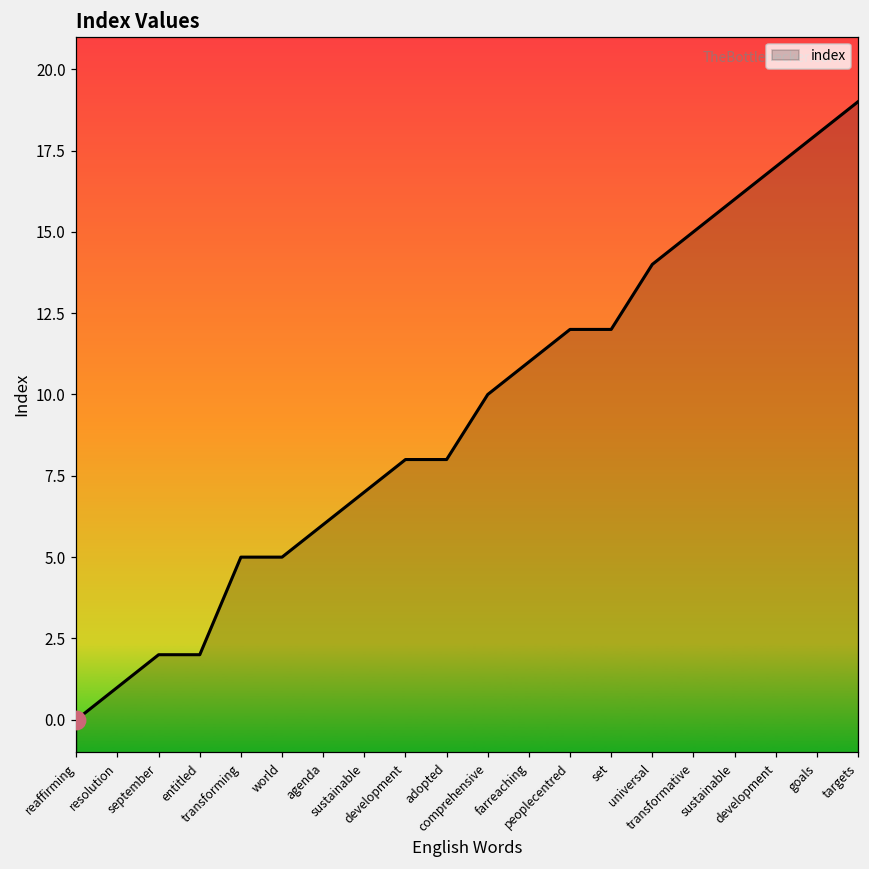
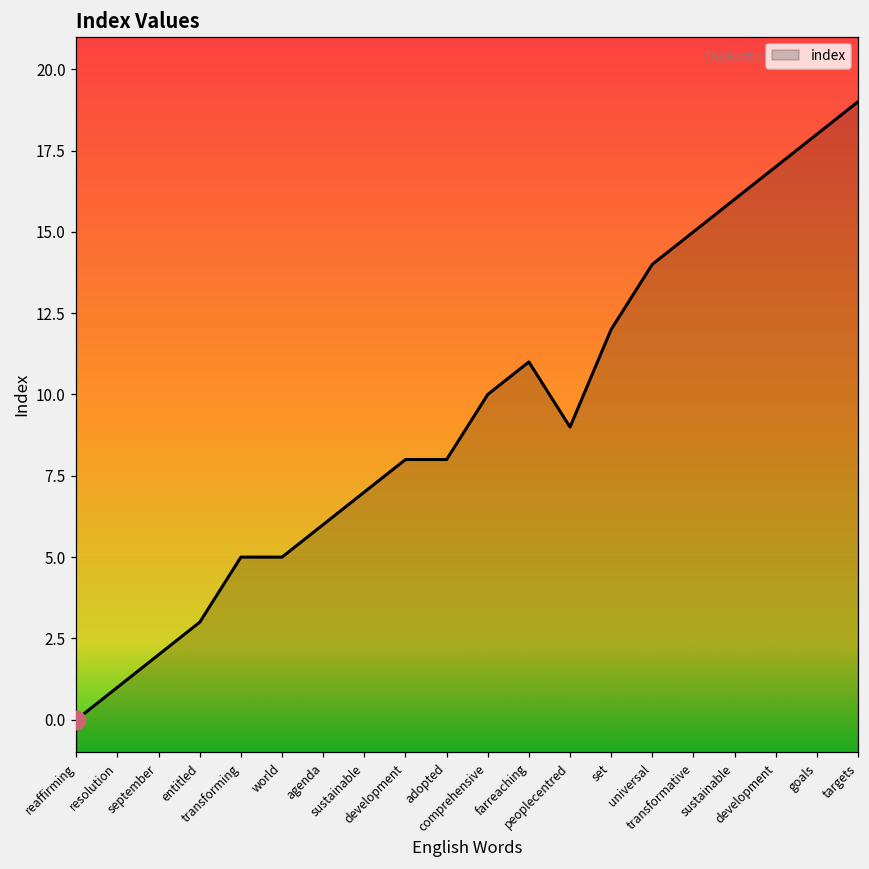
  {
    "index": {
      "resolution": 1,
      "september": 2,
-     "entitled": 2,
+     "entitled": 3,
      "transforming": 5,
      "world": 5,
      "agenda": 6,
      "adopted": 8,
      "comprehensive": 10,
      "farreaching": 11,
-     "peoplecentred": 12,
+     "peoplecentred": 9,
      "set": 12,
      "universal": 14,
      "transformative": 15,
      "goals": 18,
      "targets": 19
    }
  }
